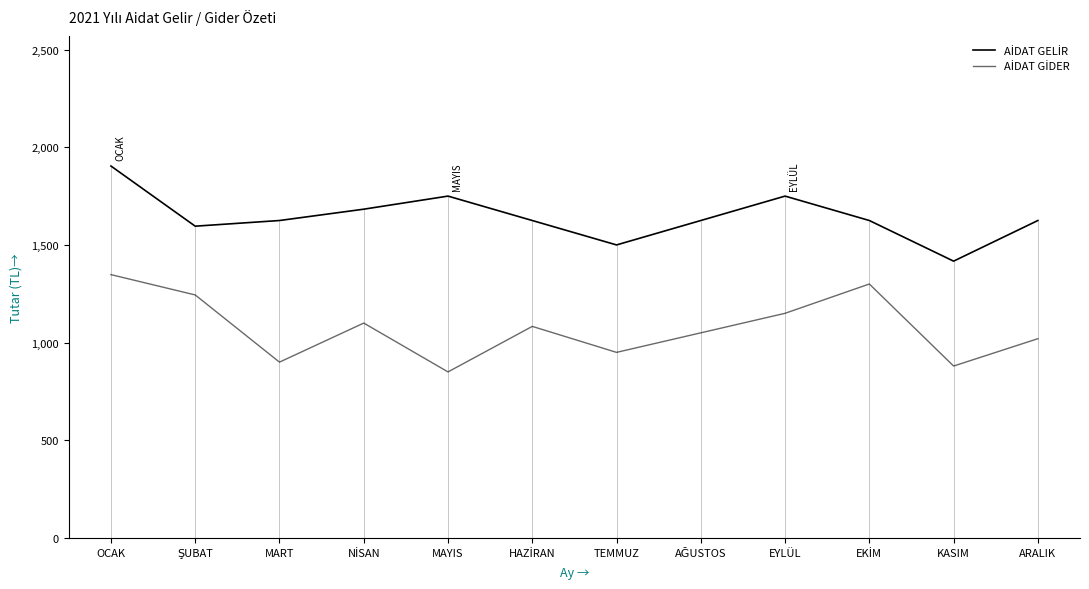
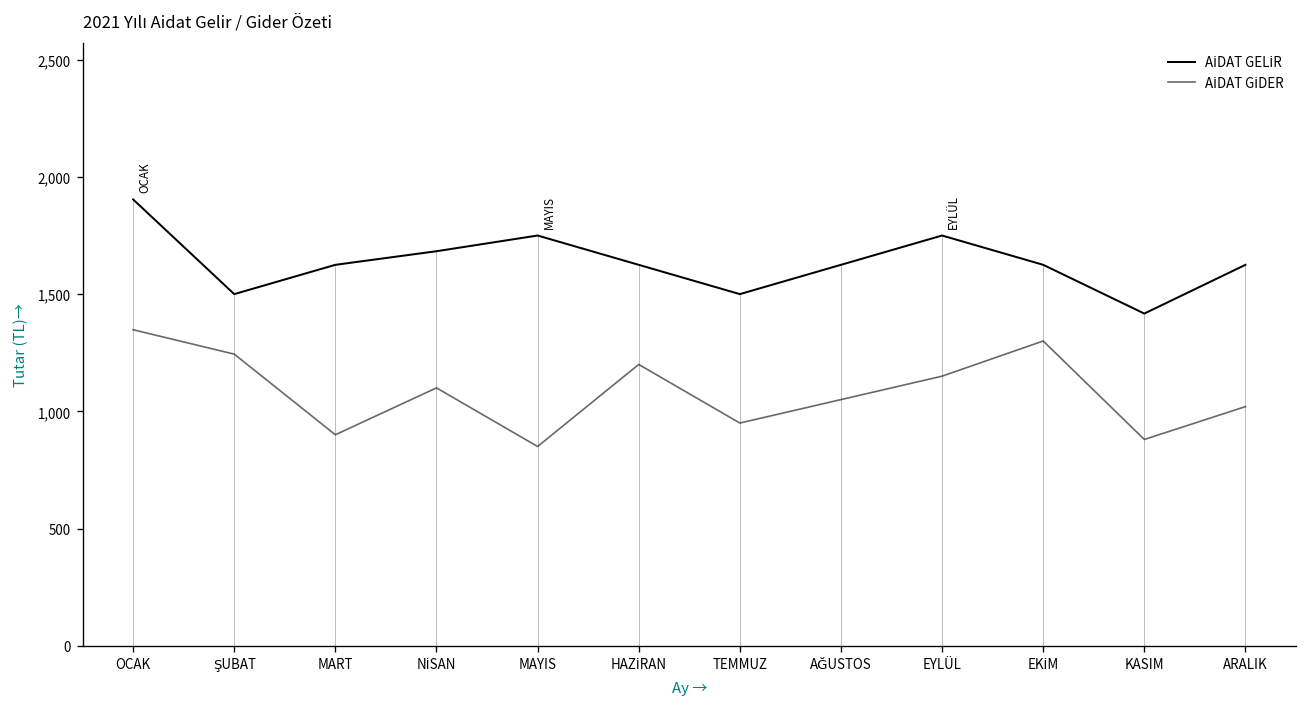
  {
    "AİDAT GELİR": {
      "OCAK": "1,900",
-     "ŞUBAT": "1,600",
+     "ŞUBAT": "1,500",
      "MART": "1,630",
      "NİSAN": "1,680",
      "MAYIS": "1,750",
      "HAZİRAN": "1,630",
      "TEMMUZ": "1,500",
      "AĞUSTOS": "1,630",
      "EYLÜL": "1,750",
      "EKİM": "1,630",
      "KASIM": "1,420",
      "ARALIK": "1,630"
    },
    "AİDAT GİDER": {
      "OCAK": "1,350",
      "ŞUBAT": "1,240",
      "MART": "900",
      "NİSAN": "1,100",
      "MAYIS": "850",
-     "HAZİRAN": "1,080",
+     "HAZİRAN": "1,200",
      "TEMMUZ": "950",
      "AĞUSTOS": "1,050",
      "EYLÜL": "1,150",
      "EKİM": "1,300",
      "KASIM": "880",
      "ARALIK": "1,020"
    }
  }
